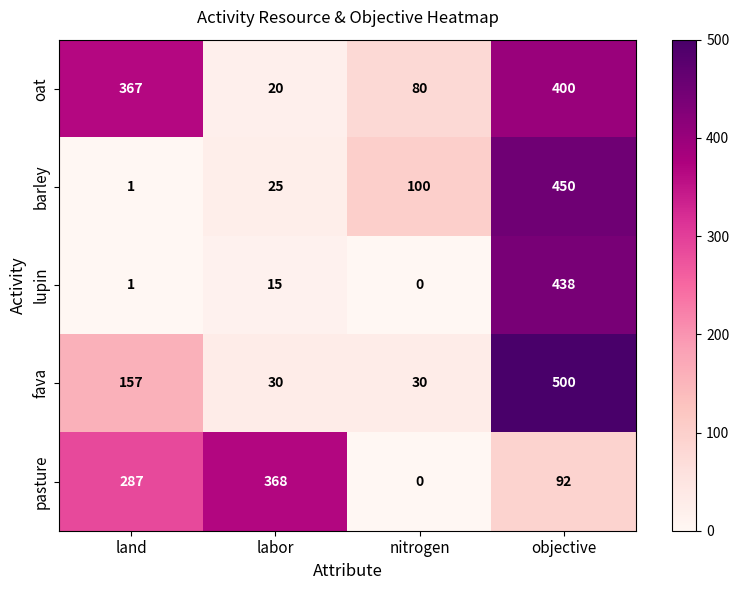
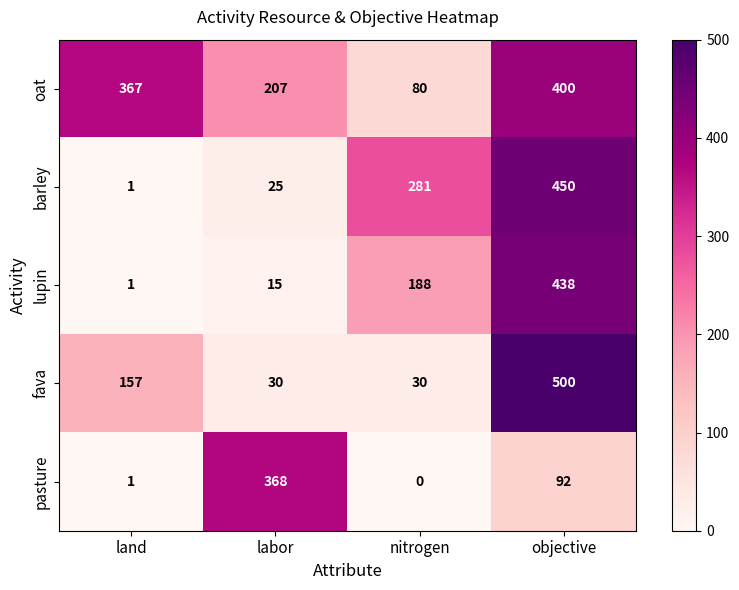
  {
    "oat": {
      "land": 367,
-     "labor": 20,
+     "labor": 207,
      "nitrogen": 80,
      "objective": 400
    },
    "barley": {
      "land": 1,
      "labor": 25,
-     "nitrogen": 100,
+     "nitrogen": 281,
      "objective": 450
    },
    "lupin": {
      "land": 1,
      "labor": 15,
-     "nitrogen": 0,
+     "nitrogen": 188,
      "objective": 438
    },
    "fava": {
      "land": 157,
      "labor": 30,
      "nitrogen": 30,
      "objective": 500
    },
    "pasture": {
-     "land": 287,
+     "land": 1,
      "labor": 368,
      "nitrogen": 0,
      "objective": 92
    }
  }
